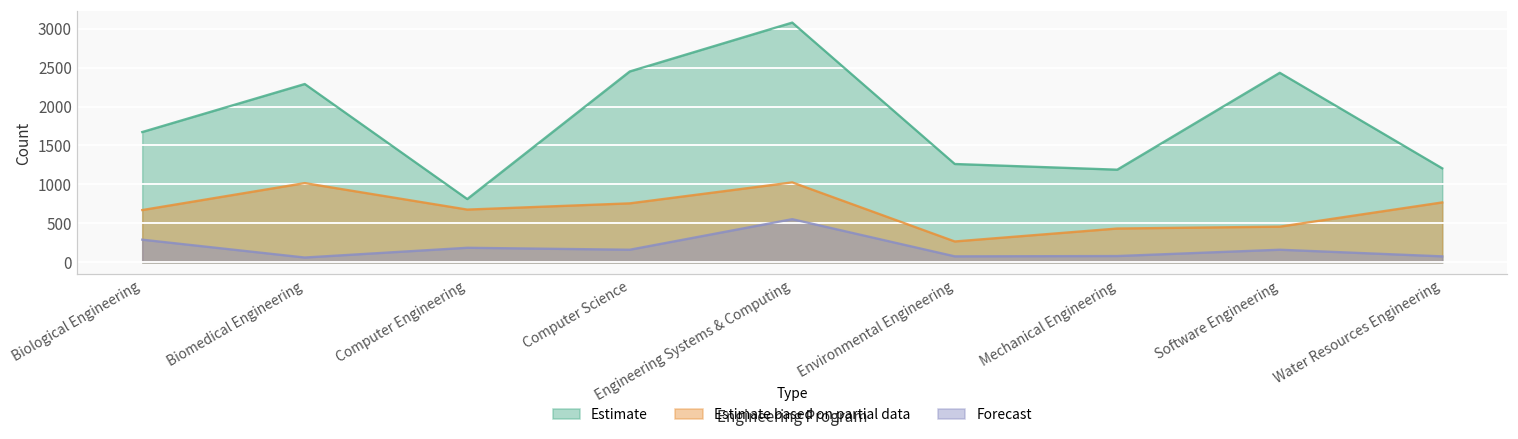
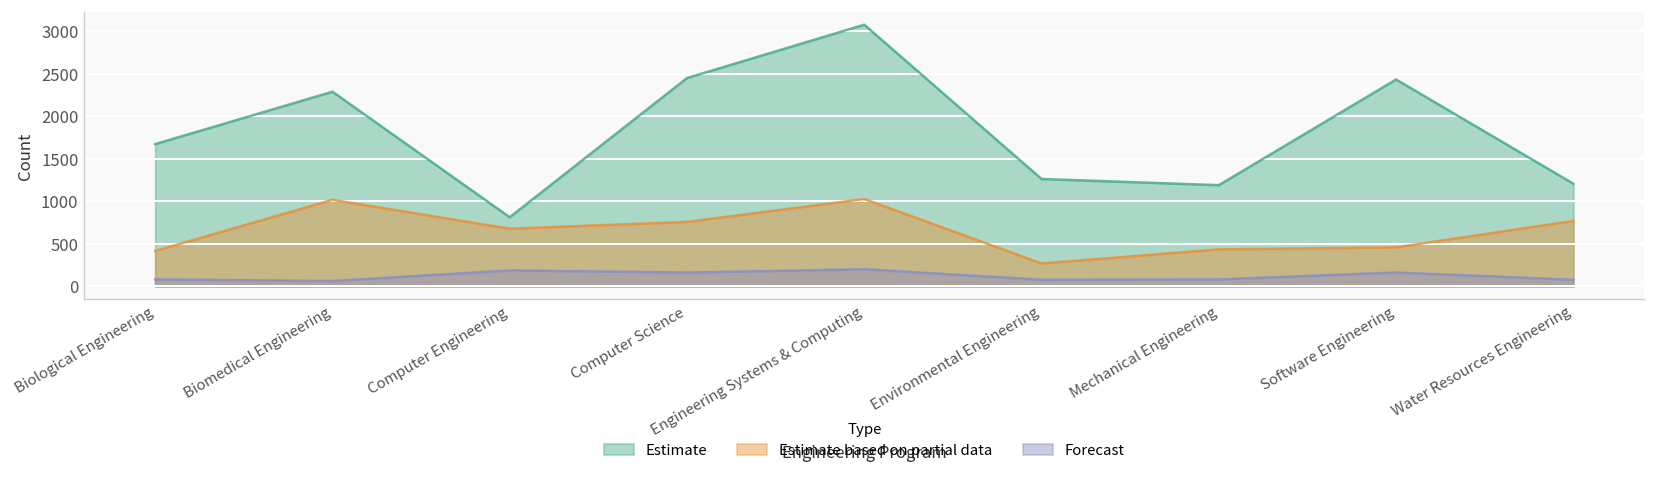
  {
    "Estimate": {
      "Biological Engineering": 1700,
      "Biomedical Engineering": 2300,
      "Computer Engineering": 800,
      "Computer Science": 2500,
      "Engineering Systems & Computing": 3100,
      "Environmental Engineering": 1300,
      "Mechanical Engineering": 1200,
      "Software Engineering": 2400,
      "Water Resources Engineering": 1200
    },
    "Estimate based on partial data": {
-     "Biological Engineering": 700,
+     "Biological Engineering": 400,
      "Biomedical Engineering": 1000,
      "Computer Engineering": 700,
      "Computer Science": 800,
      "Engineering Systems & Computing": 1000,
      "Environmental Engineering": 300,
      "Mechanical Engineering": 400,
      "Software Engineering": 500,
      "Water Resources Engineering": 800
    },
    "Forecast": {
-     "Biological Engineering": 300,
+     "Biological Engineering": 100,
      "Biomedical Engineering": 100,
      "Computer Engineering": 200,
      "Computer Science": 200,
-     "Engineering Systems & Computing": 600,
+     "Engineering Systems & Computing": 200,
      "Environmental Engineering": 100,
      "Mechanical Engineering": 100,
      "Software Engineering": 200,
      "Water Resources Engineering": 100
    }
  }
